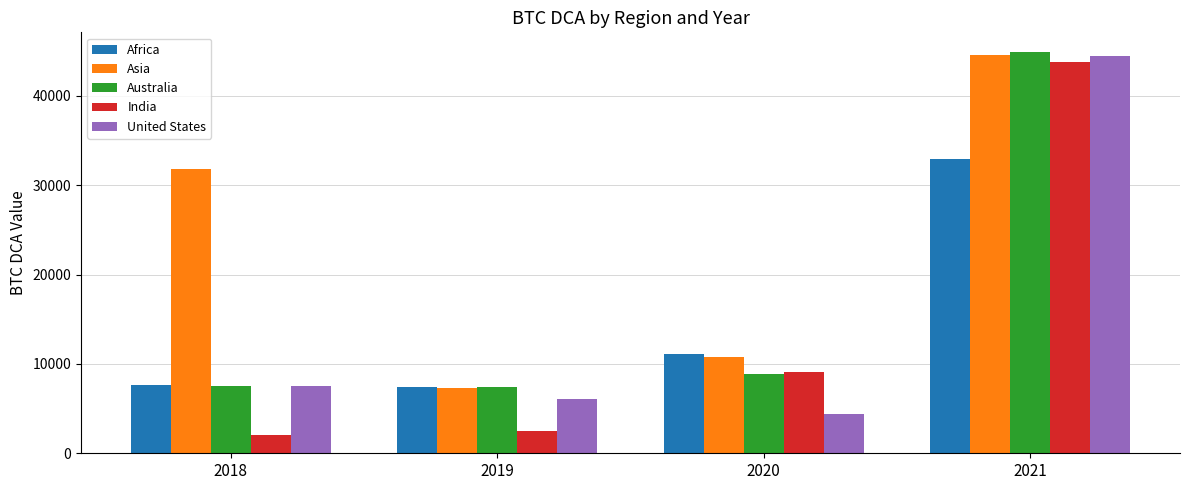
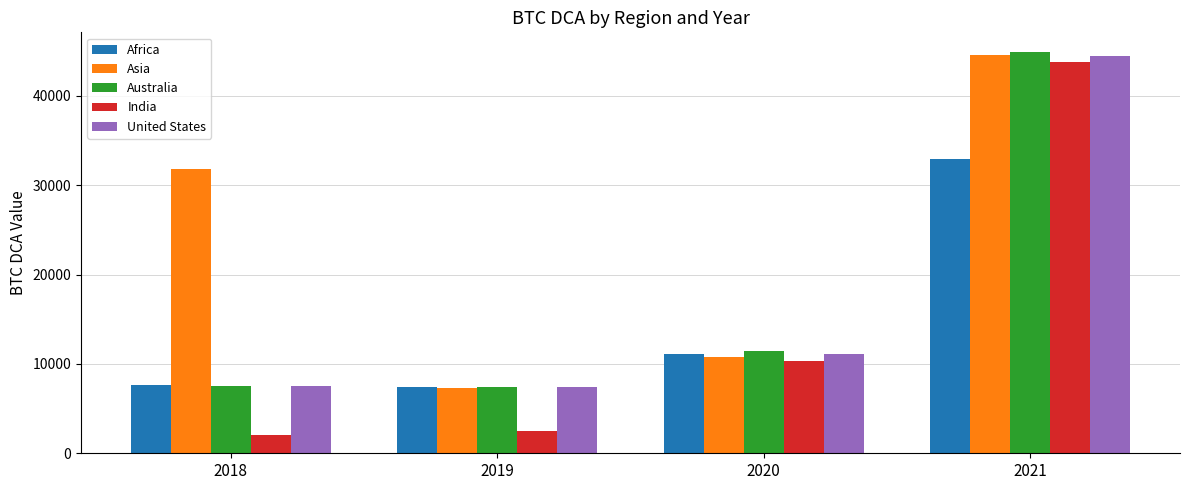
  {
    "Africa": {
      "2018": 8000,
      "2019": 7000,
      "2020": 11000,
      "2021": 33000
    },
    "Asia": {
      "2018": 32000,
      "2019": 7000,
      "2020": 11000,
      "2021": 45000
    },
    "Australia": {
      "2018": 8000,
      "2019": 7000,
-     "2020": 9000,
+     "2020": 11000,
      "2021": 45000
    },
    "India": {
      "2018": 2000,
      "2019": 3000,
-     "2020": 9000,
+     "2020": 10000,
      "2021": 44000
    },
    "United States": {
      "2018": 8000,
-     "2019": 6000,
-     "2020": 4000,
+     "2019": 7000,
+     "2020": 11000,
      "2021": 44000
    }
  }
